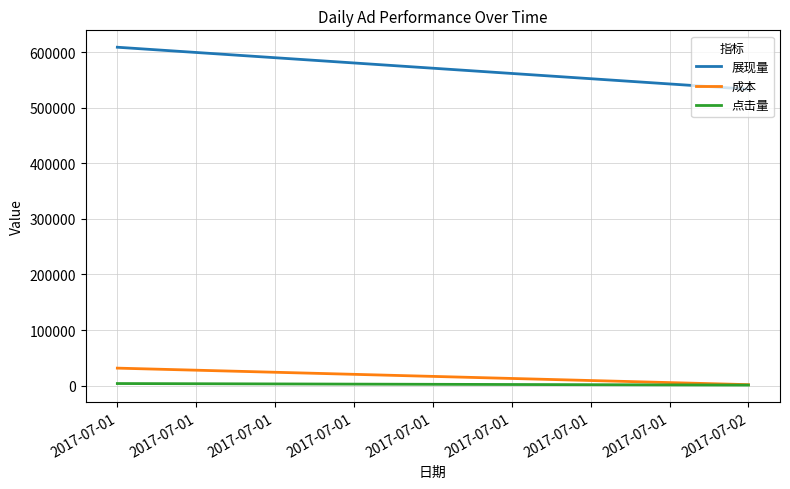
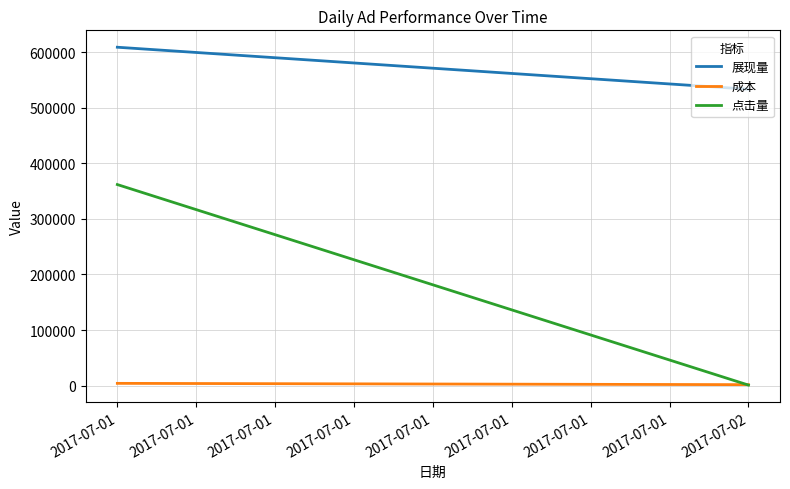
  {
    "展现量": {
      "2017-07-01": 610000
    },
    "成本": {
-     "2017-07-01": 30000
+     "2017-07-01": 0
    },
    "点击量": {
-     "2017-07-01": 0
+     "2017-07-01": 360000
    }
  }
